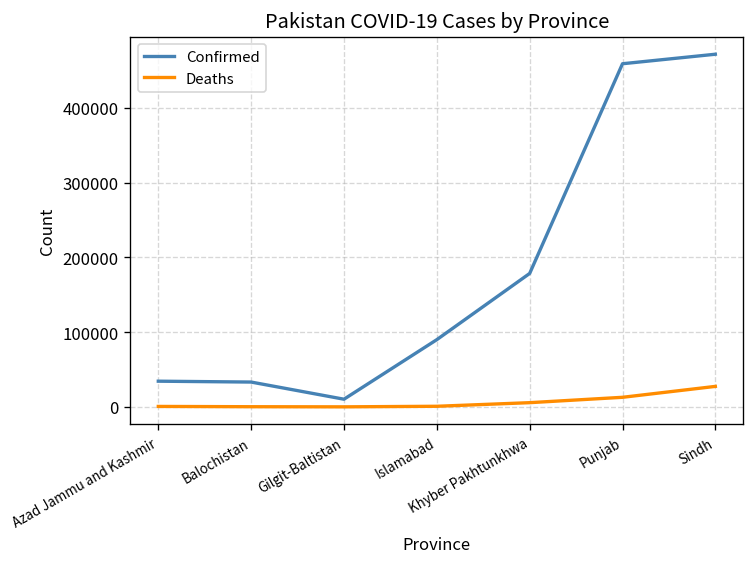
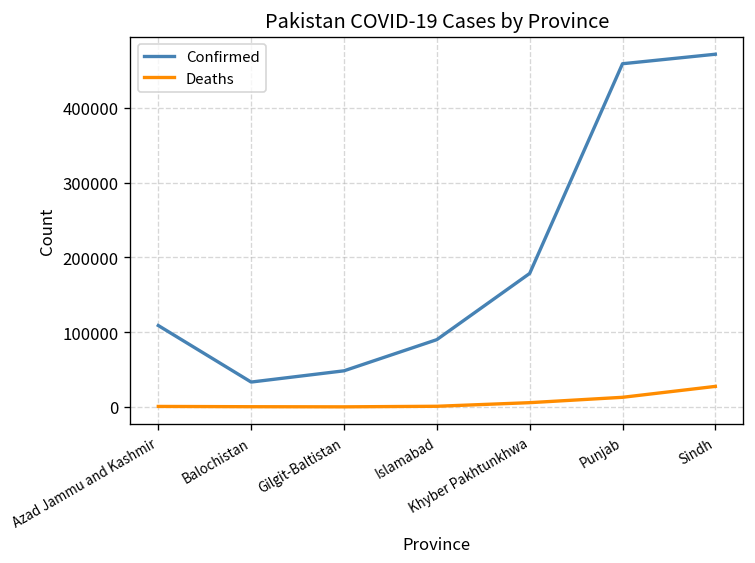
  {
    "Confirmed": {
-     "Azad Jammu and Kashmir": 30000,
+     "Azad Jammu and Kashmir": 110000,
      "Balochistan": 30000,
-     "Gilgit-Baltistan": 10000,
+     "Gilgit-Baltistan": 50000,
      "Islamabad": 90000,
      "Khyber Pakhtunkhwa": 180000,
      "Punjab": 460000,
      "Sindh": 470000
    },
    "Deaths": {
      "Azad Jammu and Kashmir": 0,
      "Balochistan": 0,
      "Gilgit-Baltistan": 0,
      "Islamabad": 0,
      "Khyber Pakhtunkhwa": 10000,
      "Punjab": 10000,
      "Sindh": 30000
    }
  }
